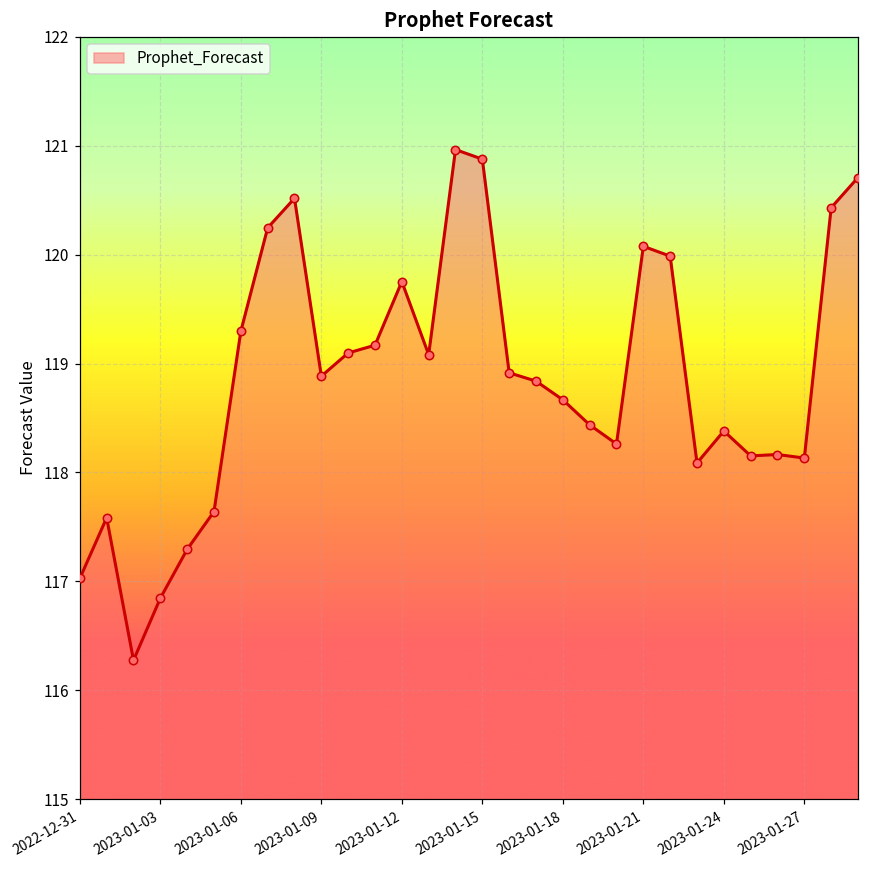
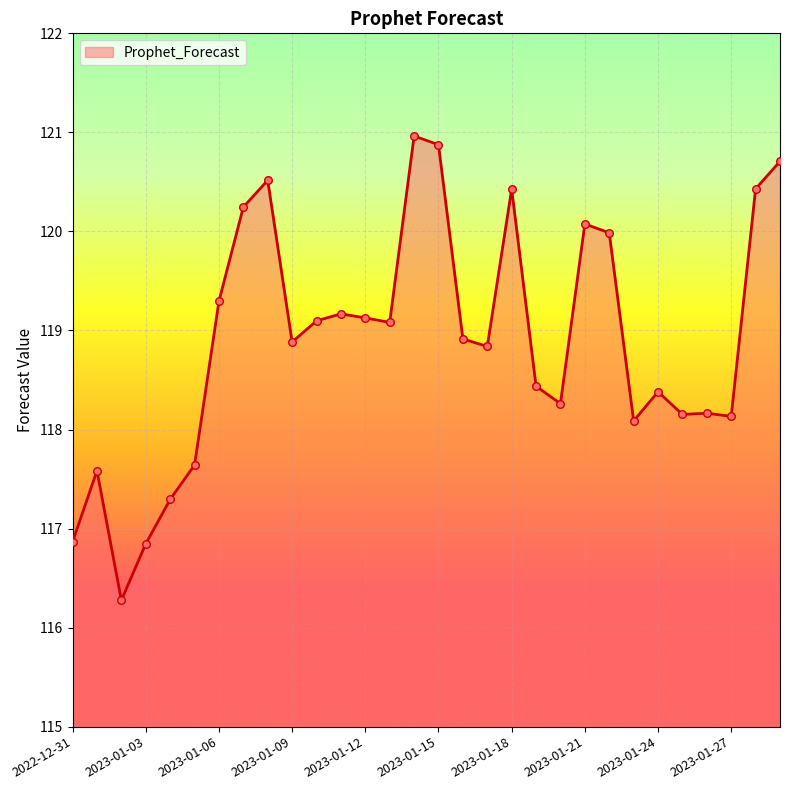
  {
-   "2022-12-31": 117.0,
+   "2022-12-31": 116.9,
    "2023-01-03": 116.8,
    "2023-01-06": 119.3,
    "2023-01-09": 118.9,
-   "2023-01-12": 119.8,
+   "2023-01-12": 119.1,
    "2023-01-15": 120.9,
-   "2023-01-18": 118.7,
+   "2023-01-18": 120.4,
    "2023-01-21": 120.1,
    "2023-01-24": 118.4,
    "2023-01-27": 118.1
  }
